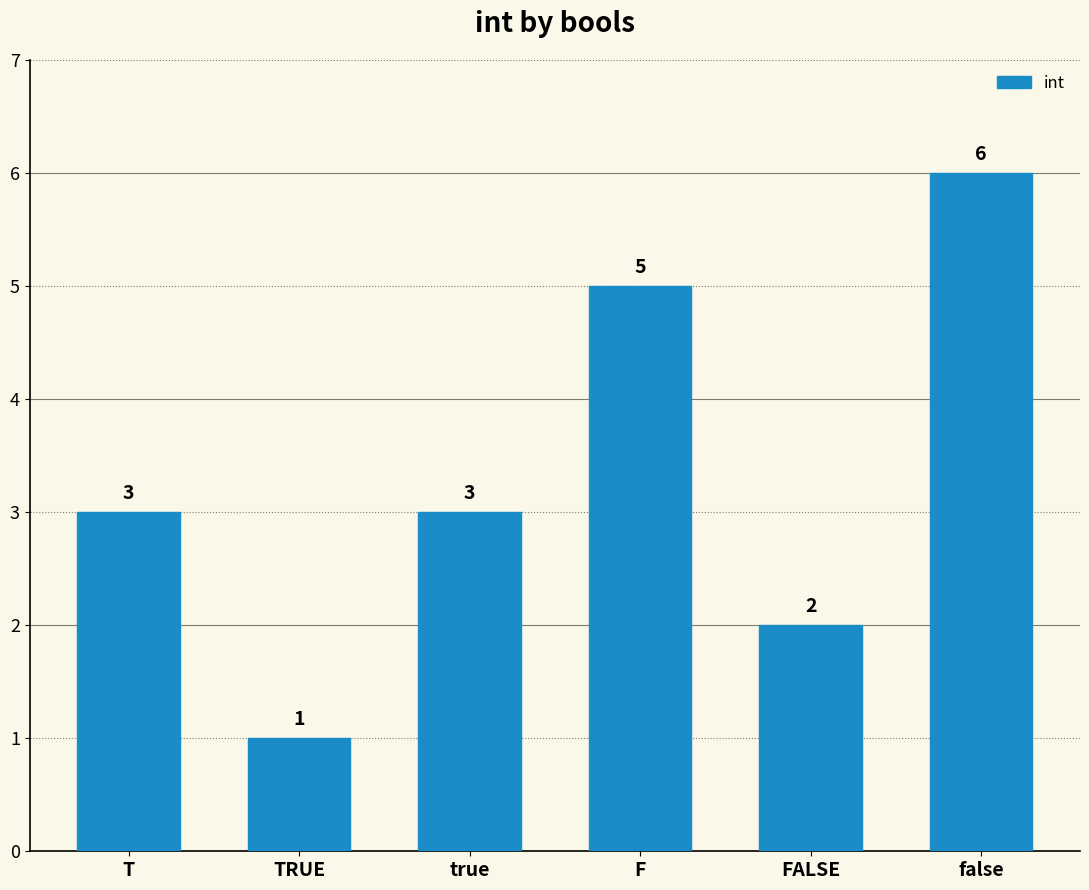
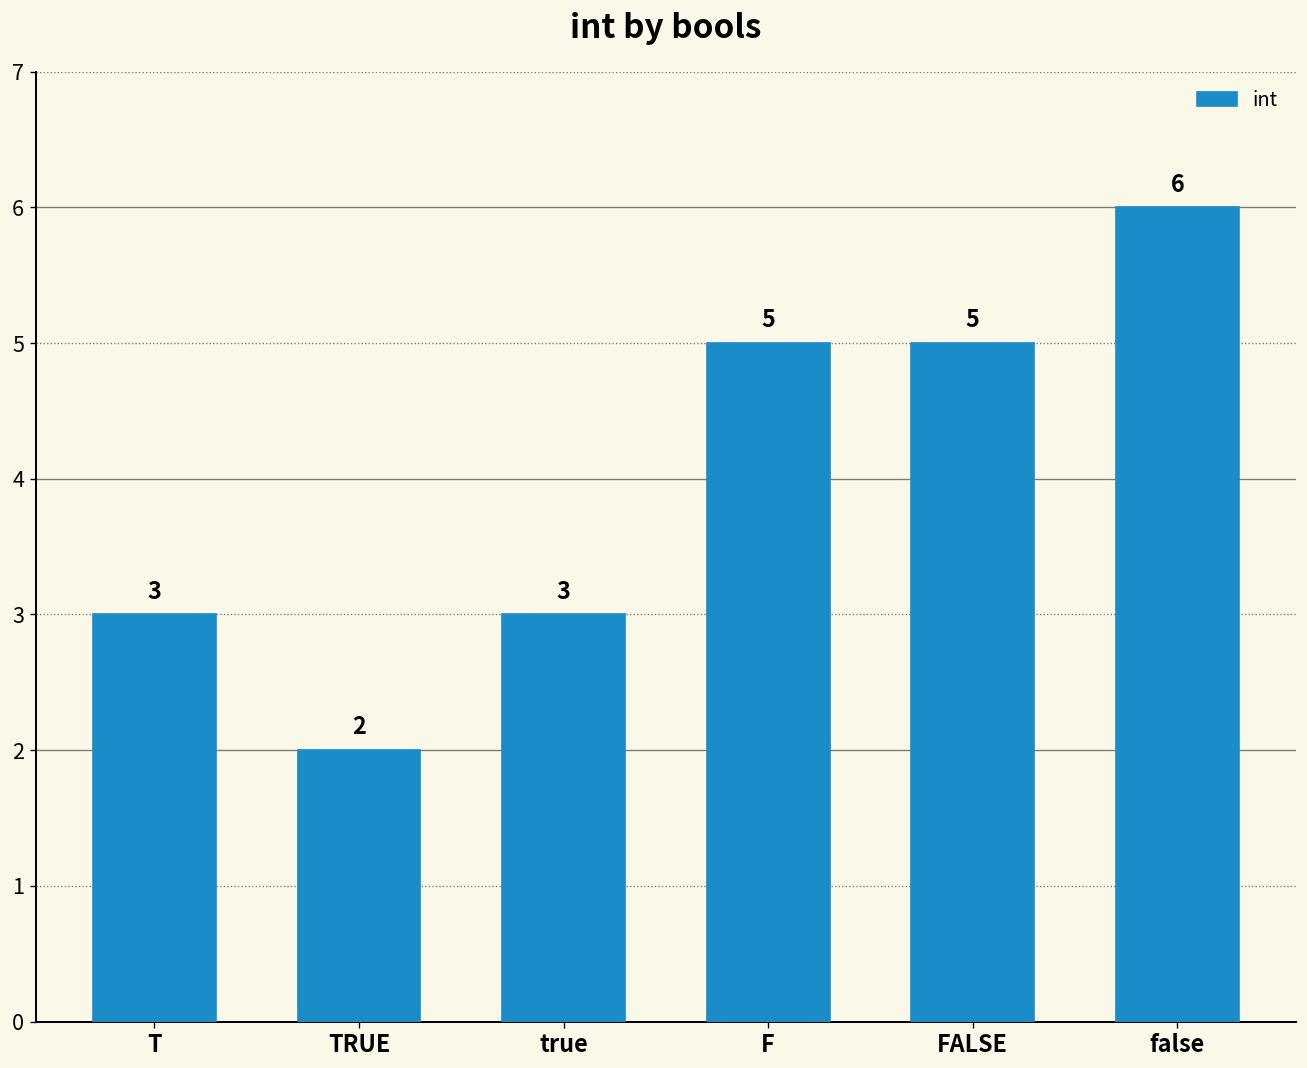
  {
    "T": 3,
-   "TRUE": 1,
+   "TRUE": 2,
    "true": 3,
    "F": 5,
-   "FALSE": 2,
+   "FALSE": 5,
    "false": 6
  }
